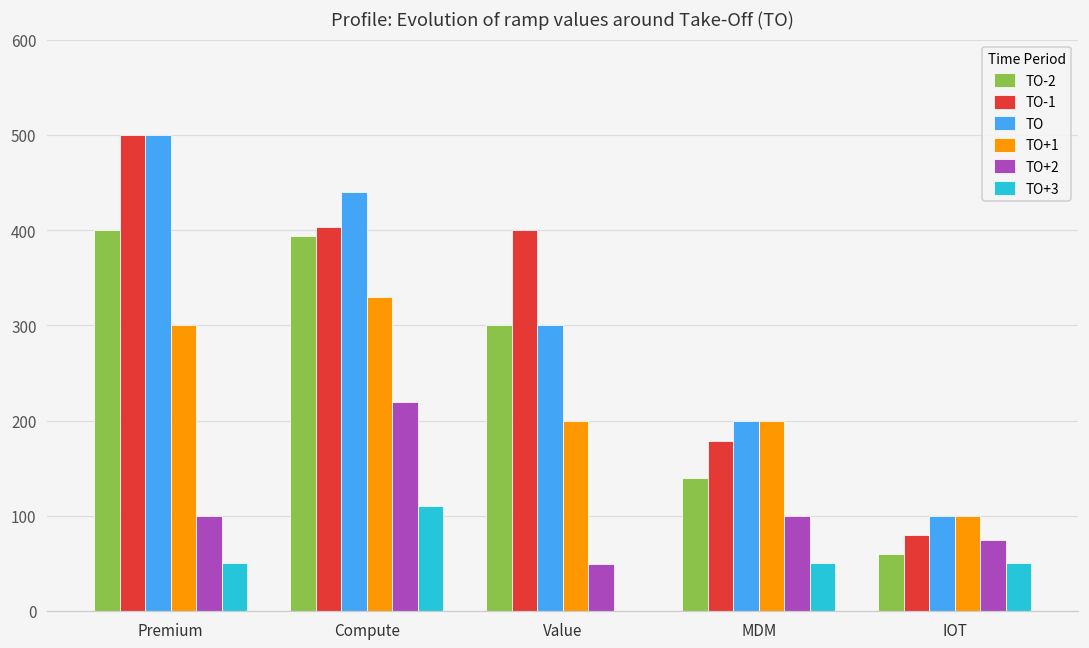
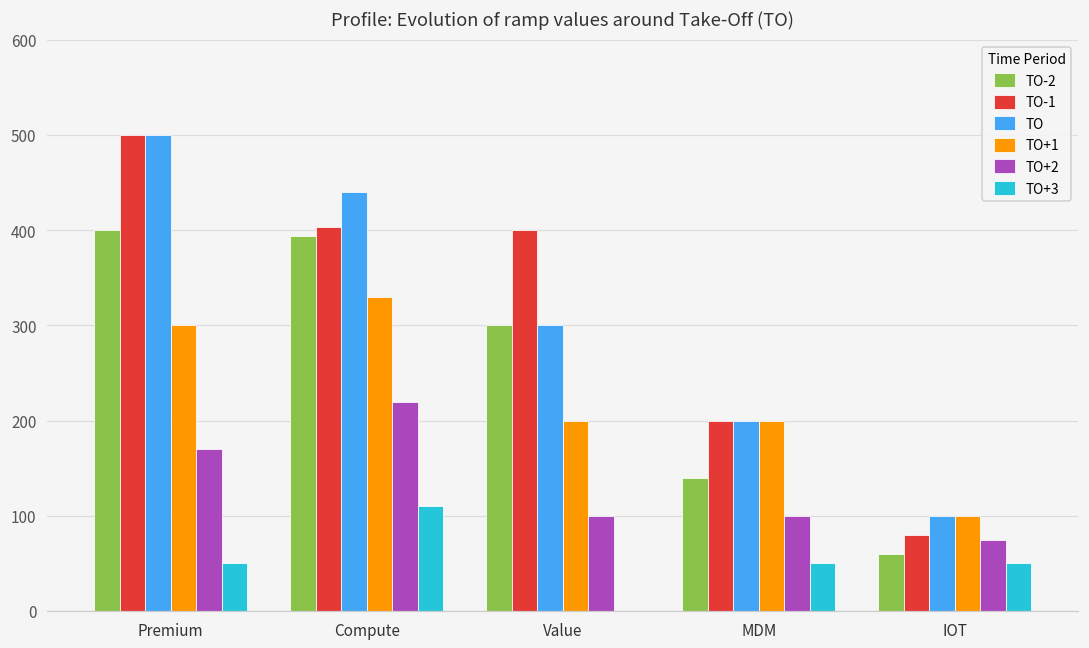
  {
    "TO-2": {
      "Premium": 400,
      "Compute": 390,
      "Value": 300,
      "MDM": 140,
      "IOT": 60
    },
    "TO-1": {
      "Premium": 500,
      "Compute": 400,
      "Value": 400,
-     "MDM": 180,
+     "MDM": 200,
      "IOT": 80
    },
    "TO+1": {
      "Premium": 300,
      "Compute": 330,
      "Value": 200,
      "MDM": 200,
      "IOT": 100
    },
    "TO+2": {
-     "Premium": 100,
+     "Premium": 170,
      "Compute": 220,
-     "Value": 50,
+     "Value": 100,
      "MDM": 100,
      "IOT": 80
    }
  }
